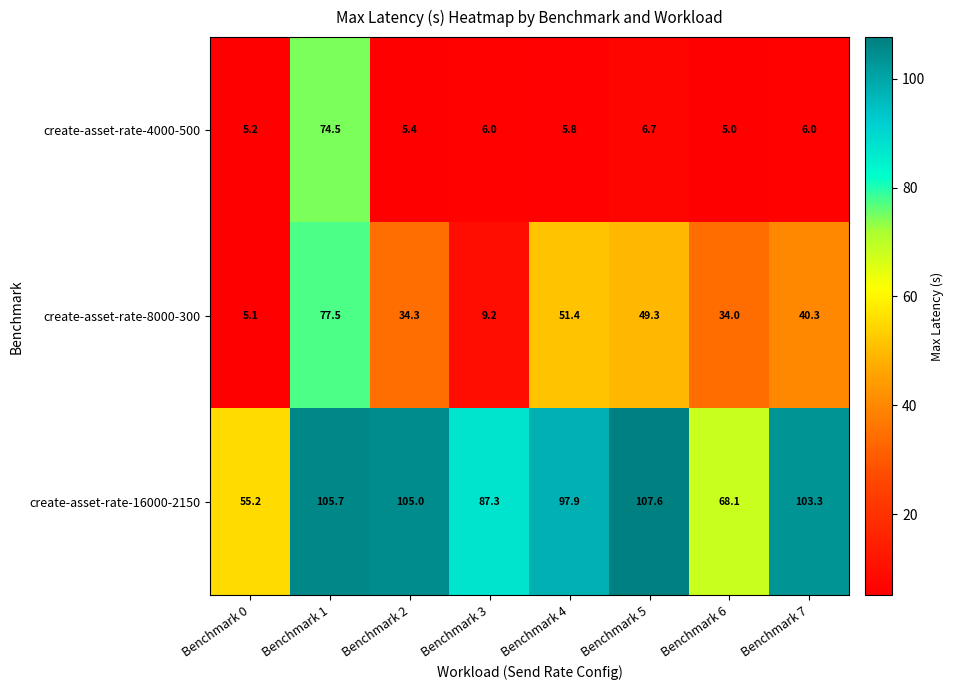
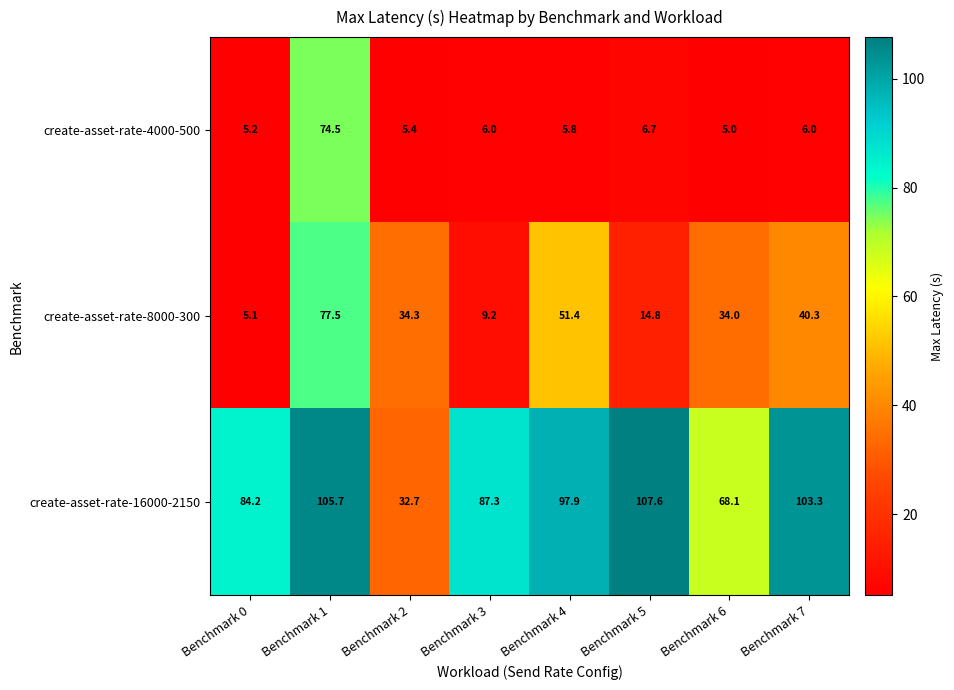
  {
    "create-asset-rate-4000-500": {
      "Benchmark 0": 5.2,
      "Benchmark 1": 74.5,
      "Benchmark 2": 5.4,
      "Benchmark 3": 6.0,
      "Benchmark 4": 5.8,
      "Benchmark 5": 6.7,
      "Benchmark 6": 5.0,
      "Benchmark 7": 6.0
    },
    "create-asset-rate-8000-300": {
      "Benchmark 0": 5.1,
      "Benchmark 1": 77.5,
      "Benchmark 2": 34.3,
      "Benchmark 3": 9.2,
      "Benchmark 4": 51.4,
-     "Benchmark 5": 49.3,
+     "Benchmark 5": 14.8,
      "Benchmark 6": 34.0,
      "Benchmark 7": 40.3
    },
    "create-asset-rate-16000-2150": {
-     "Benchmark 0": 55.2,
+     "Benchmark 0": 84.2,
      "Benchmark 1": 105.7,
-     "Benchmark 2": 105.0,
+     "Benchmark 2": 32.7,
      "Benchmark 3": 87.3,
      "Benchmark 4": 97.9,
      "Benchmark 5": 107.6,
      "Benchmark 6": 68.1,
      "Benchmark 7": 103.3
    }
  }
